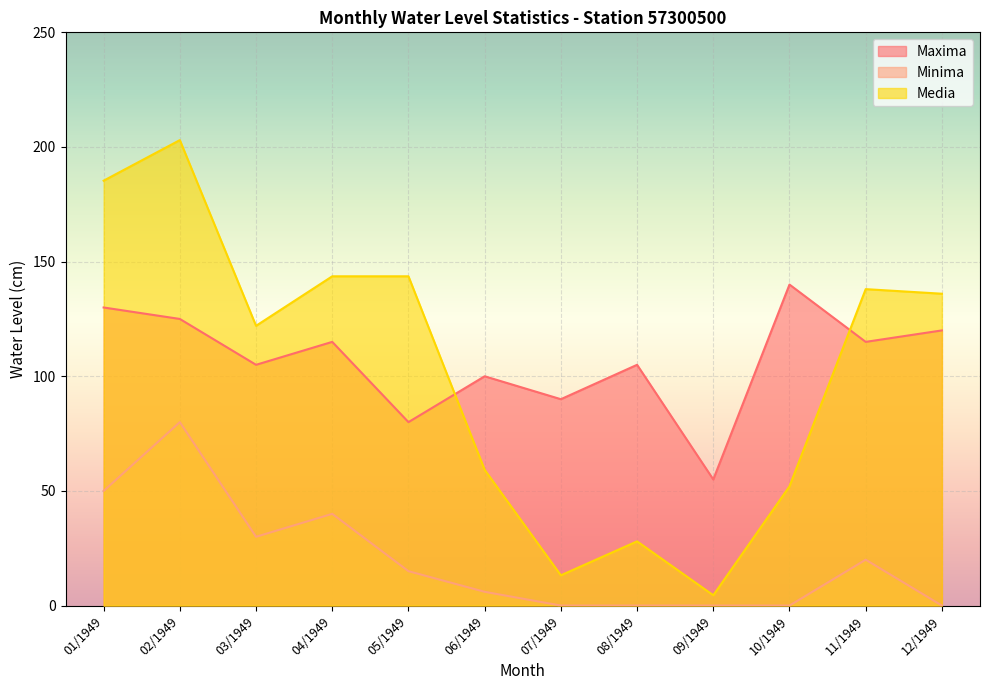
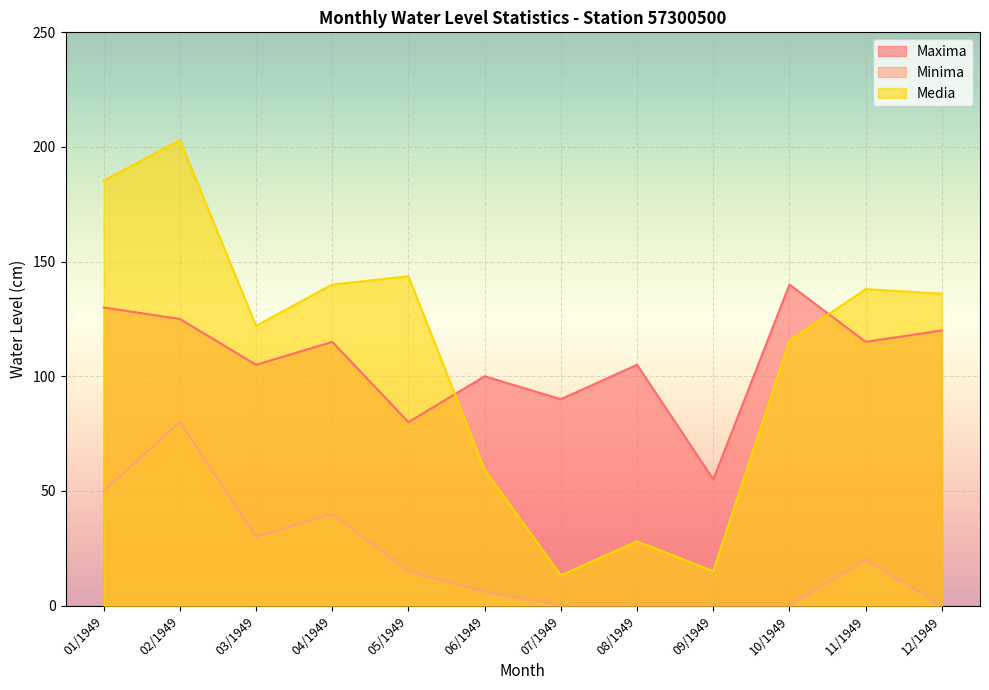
  {
    "Media": {
      "01/1949": 185,
      "02/1949": 203,
      "03/1949": 122,
-     "04/1949": 144,
+     "04/1949": 140,
      "05/1949": 144,
      "06/1949": 59,
      "07/1949": 13,
      "08/1949": 28,
-     "09/1949": 5,
-     "10/1949": 52,
+     "09/1949": 15,
+     "10/1949": 116,
      "11/1949": 138,
      "12/1949": 136
    }
  }
